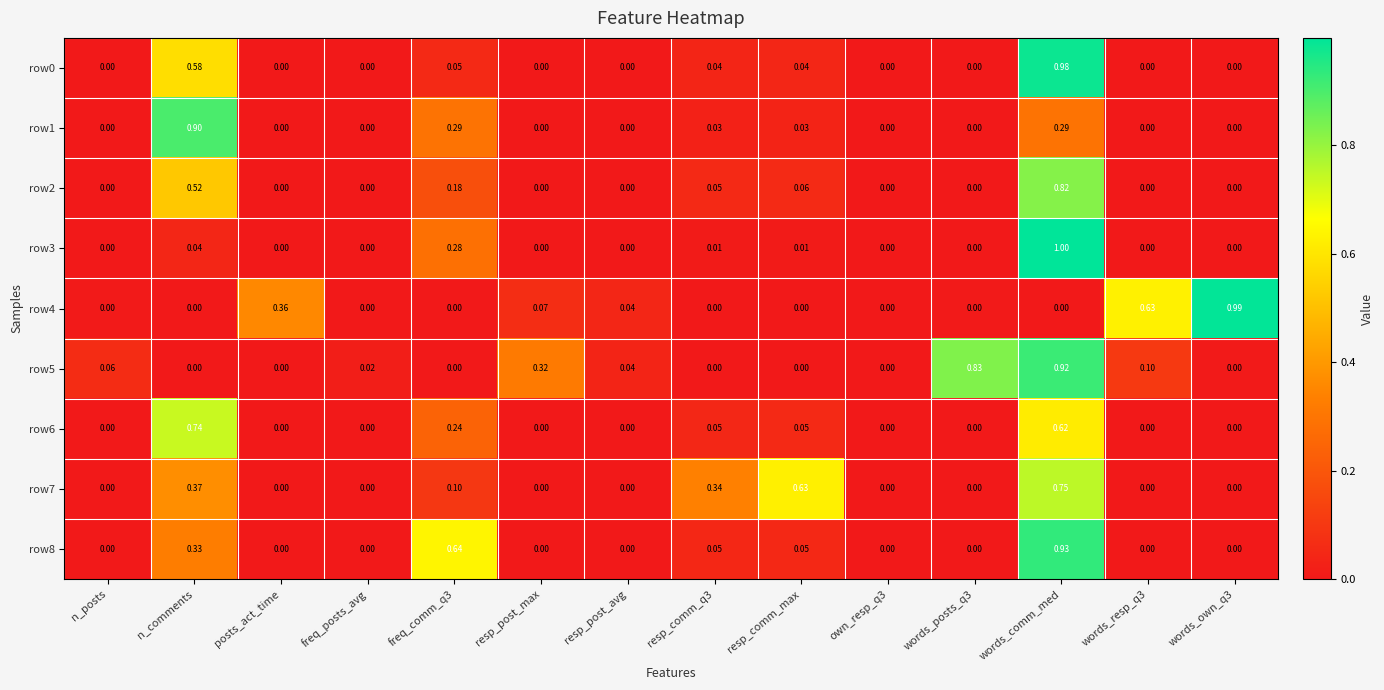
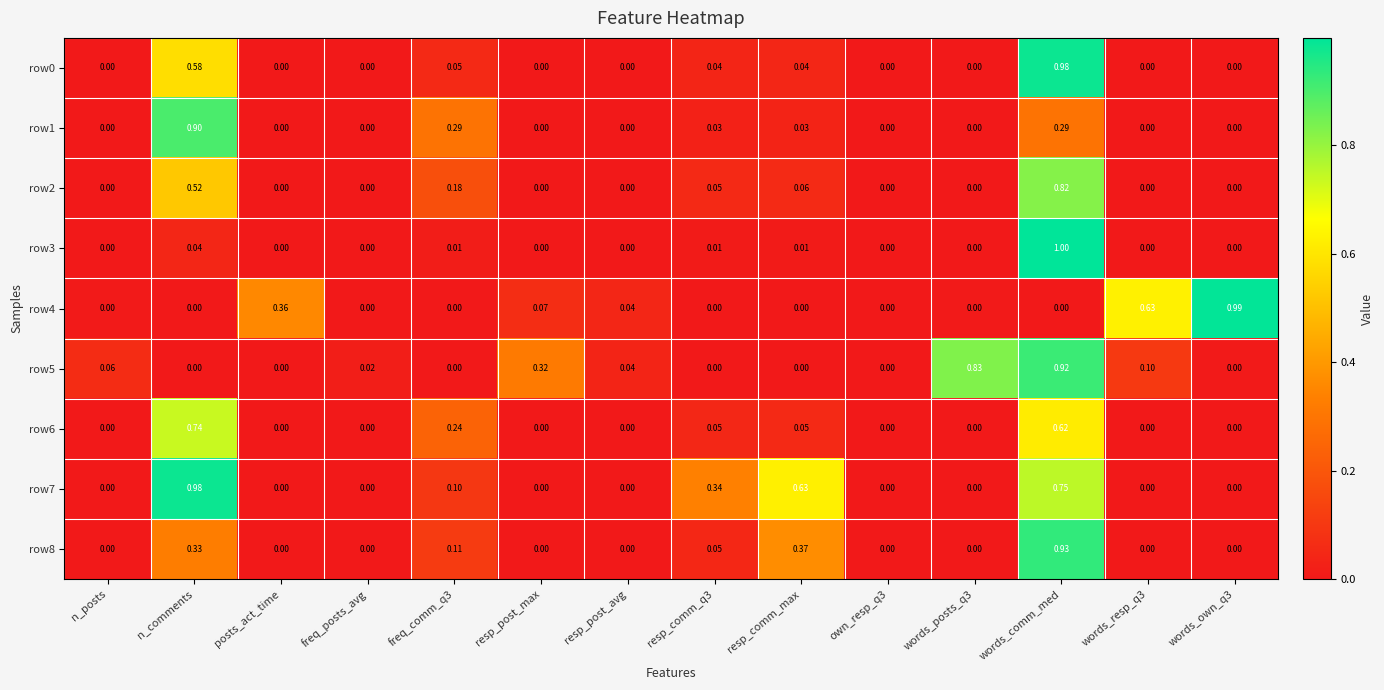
  {
    "row0": {
      "n_posts": 0.00,
      "n_comments": 0.58,
      "posts_act_time": 0.00,
      "freq_posts_avg": 0.00,
      "freq_comm_q3": 0.05,
      "resp_post_max": 0.00,
      "resp_post_avg": 0.00,
      "resp_comm_q3": 0.04,
      "resp_comm_max": 0.04,
      "own_resp_q3": 0.00,
      "words_posts_q3": 0.00,
      "words_comm_med": 0.98,
      "words_resp_q3": 0.00,
      "words_own_q3": 0.00
    },
    "row1": {
      "n_posts": 0.00,
      "n_comments": 0.90,
      "posts_act_time": 0.00,
      "freq_posts_avg": 0.00,
      "freq_comm_q3": 0.29,
      "resp_post_max": 0.00,
      "resp_post_avg": 0.00,
      "resp_comm_q3": 0.03,
      "resp_comm_max": 0.03,
      "own_resp_q3": 0.00,
      "words_posts_q3": 0.00,
      "words_comm_med": 0.29,
      "words_resp_q3": 0.00,
      "words_own_q3": 0.00
    },
    "row2": {
      "n_posts": 0.00,
      "n_comments": 0.52,
      "posts_act_time": 0.00,
      "freq_posts_avg": 0.00,
      "freq_comm_q3": 0.18,
      "resp_post_max": 0.00,
      "resp_post_avg": 0.00,
      "resp_comm_q3": 0.05,
      "resp_comm_max": 0.06,
      "own_resp_q3": 0.00,
      "words_posts_q3": 0.00,
      "words_comm_med": 0.82,
      "words_resp_q3": 0.00,
      "words_own_q3": 0.00
    },
    "row3": {
      "n_posts": 0.00,
      "n_comments": 0.04,
      "posts_act_time": 0.00,
      "freq_posts_avg": 0.00,
-     "freq_comm_q3": 0.28,
+     "freq_comm_q3": 0.01,
      "resp_post_max": 0.00,
      "resp_post_avg": 0.00,
      "resp_comm_q3": 0.01,
      "resp_comm_max": 0.01,
      "own_resp_q3": 0.00,
      "words_posts_q3": 0.00,
      "words_comm_med": 1.00,
      "words_resp_q3": 0.00,
      "words_own_q3": 0.00
    },
    "row4": {
      "n_posts": 0.00,
      "n_comments": 0.00,
      "posts_act_time": 0.36,
      "freq_posts_avg": 0.00,
      "freq_comm_q3": 0.00,
      "resp_post_max": 0.07,
      "resp_post_avg": 0.04,
      "resp_comm_q3": 0.00,
      "resp_comm_max": 0.00,
      "own_resp_q3": 0.00,
      "words_posts_q3": 0.00,
      "words_comm_med": 0.00,
      "words_resp_q3": 0.63,
      "words_own_q3": 0.99
    },
    "row5": {
      "n_posts": 0.06,
      "n_comments": 0.00,
      "posts_act_time": 0.00,
      "freq_posts_avg": 0.02,
      "freq_comm_q3": 0.00,
      "resp_post_max": 0.32,
      "resp_post_avg": 0.04,
      "resp_comm_q3": 0.00,
      "resp_comm_max": 0.00,
      "own_resp_q3": 0.00,
      "words_posts_q3": 0.83,
      "words_comm_med": 0.92,
      "words_resp_q3": 0.10,
      "words_own_q3": 0.00
    },
    "row6": {
      "n_posts": 0.00,
      "n_comments": 0.74,
      "posts_act_time": 0.00,
      "freq_posts_avg": 0.00,
      "freq_comm_q3": 0.24,
      "resp_post_max": 0.00,
      "resp_post_avg": 0.00,
      "resp_comm_q3": 0.05,
      "resp_comm_max": 0.05,
      "own_resp_q3": 0.00,
      "words_posts_q3": 0.00,
      "words_comm_med": 0.62,
      "words_resp_q3": 0.00,
      "words_own_q3": 0.00
    },
    "row7": {
      "n_posts": 0.00,
-     "n_comments": 0.37,
+     "n_comments": 0.98,
      "posts_act_time": 0.00,
      "freq_posts_avg": 0.00,
      "freq_comm_q3": 0.10,
      "resp_post_max": 0.00,
      "resp_post_avg": 0.00,
      "resp_comm_q3": 0.34,
      "resp_comm_max": 0.63,
      "own_resp_q3": 0.00,
      "words_posts_q3": 0.00,
      "words_comm_med": 0.75,
      "words_resp_q3": 0.00,
      "words_own_q3": 0.00
    },
    "row8": {
      "n_posts": 0.00,
      "n_comments": 0.33,
      "posts_act_time": 0.00,
      "freq_posts_avg": 0.00,
-     "freq_comm_q3": 0.64,
+     "freq_comm_q3": 0.11,
      "resp_post_max": 0.00,
      "resp_post_avg": 0.00,
      "resp_comm_q3": 0.05,
-     "resp_comm_max": 0.05,
+     "resp_comm_max": 0.37,
      "own_resp_q3": 0.00,
      "words_posts_q3": 0.00,
      "words_comm_med": 0.93,
      "words_resp_q3": 0.00,
      "words_own_q3": 0.00
    }
  }
